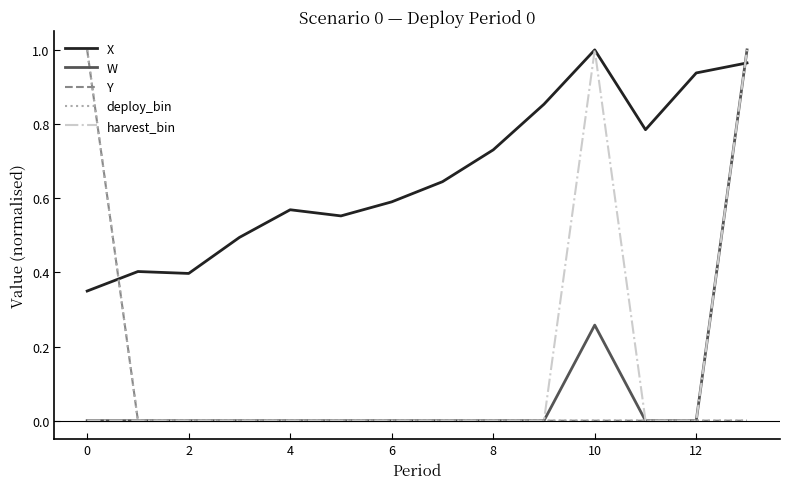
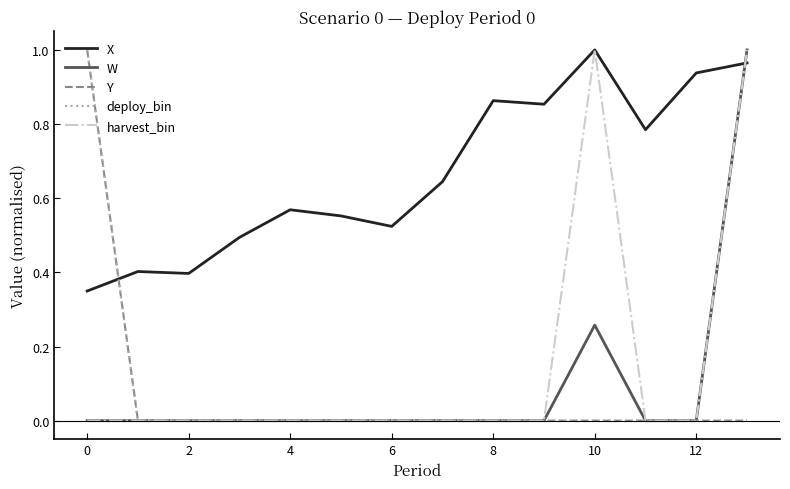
  {
    "X": {
      "0": 0.35,
      "2": 0.40,
      "4": 0.57,
-     "6": 0.59,
-     "8": 0.73,
+     "6": 0.52,
+     "8": 0.86,
      "12": 0.94
    },
    "W": {
      "10": 0.26
    }
  }
